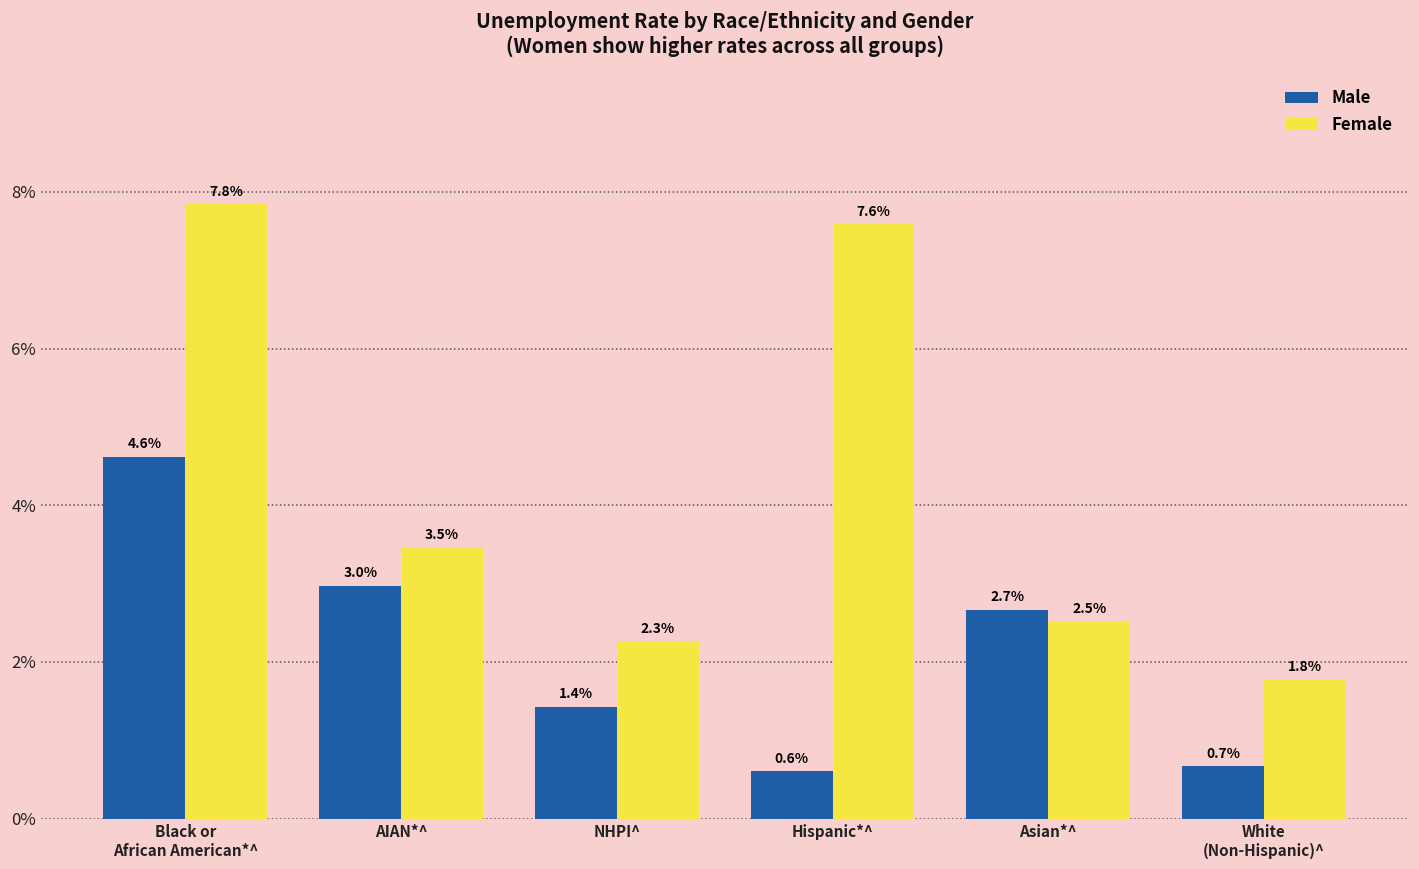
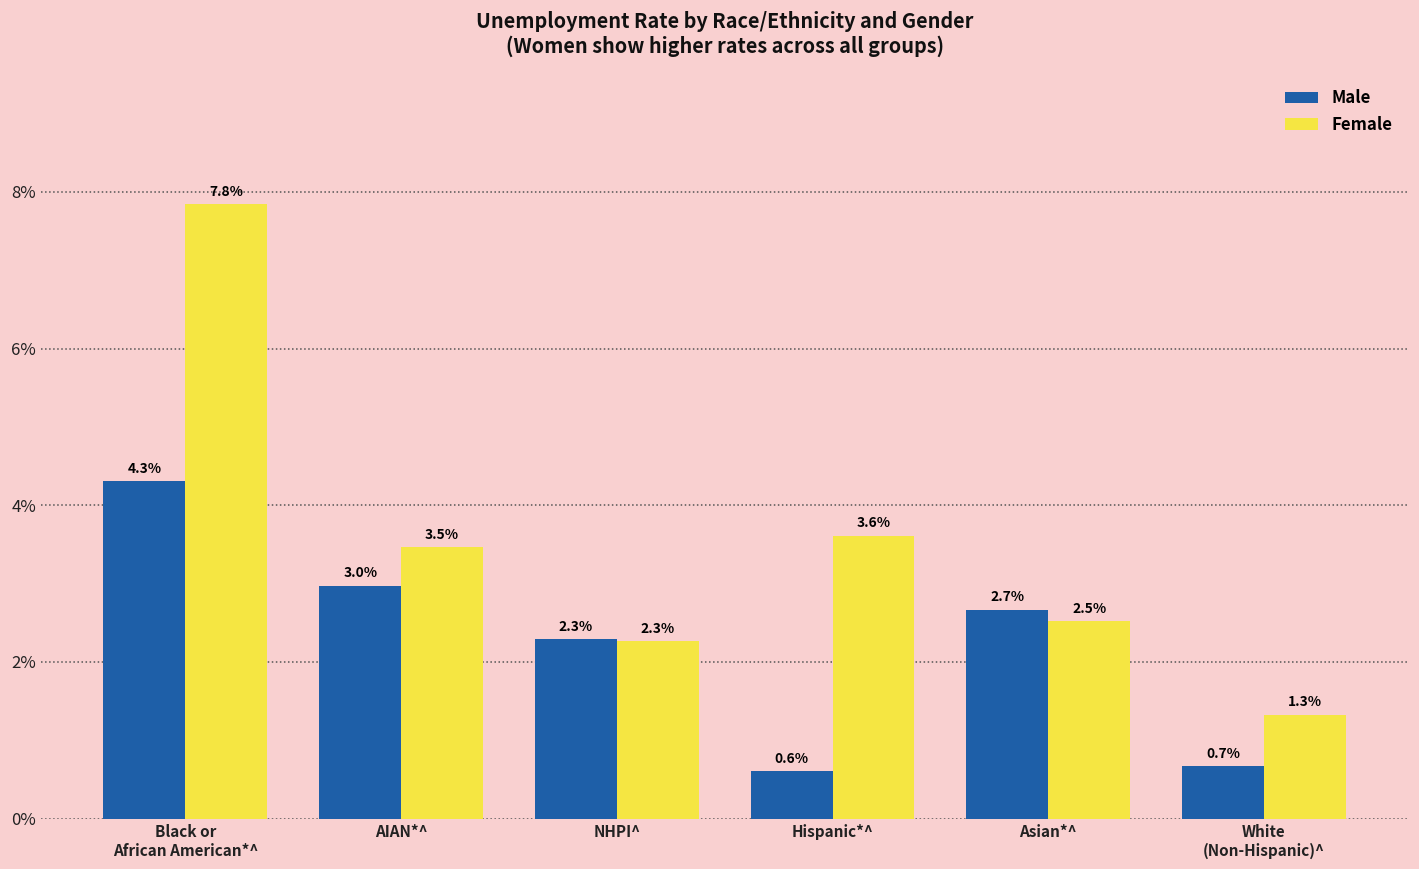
  {
    "Male": {
-     "Black or African American*^": "4.6%",
+     "Black or African American*^": "4.3%",
      "AIAN*^": "3.0%",
-     "NHPI^": "1.4%",
+     "NHPI^": "2.3%",
      "Hispanic*^": "0.6%",
      "Asian*^": "2.7%",
      "White (Non-Hispanic)^": "0.7%"
    },
    "Female": {
      "Black or African American*^": "7.8%",
      "AIAN*^": "3.5%",
      "NHPI^": "2.3%",
-     "Hispanic*^": "7.6%",
+     "Hispanic*^": "3.6%",
      "Asian*^": "2.5%",
-     "White (Non-Hispanic)^": "1.8%"
+     "White (Non-Hispanic)^": "1.3%"
    }
  }
